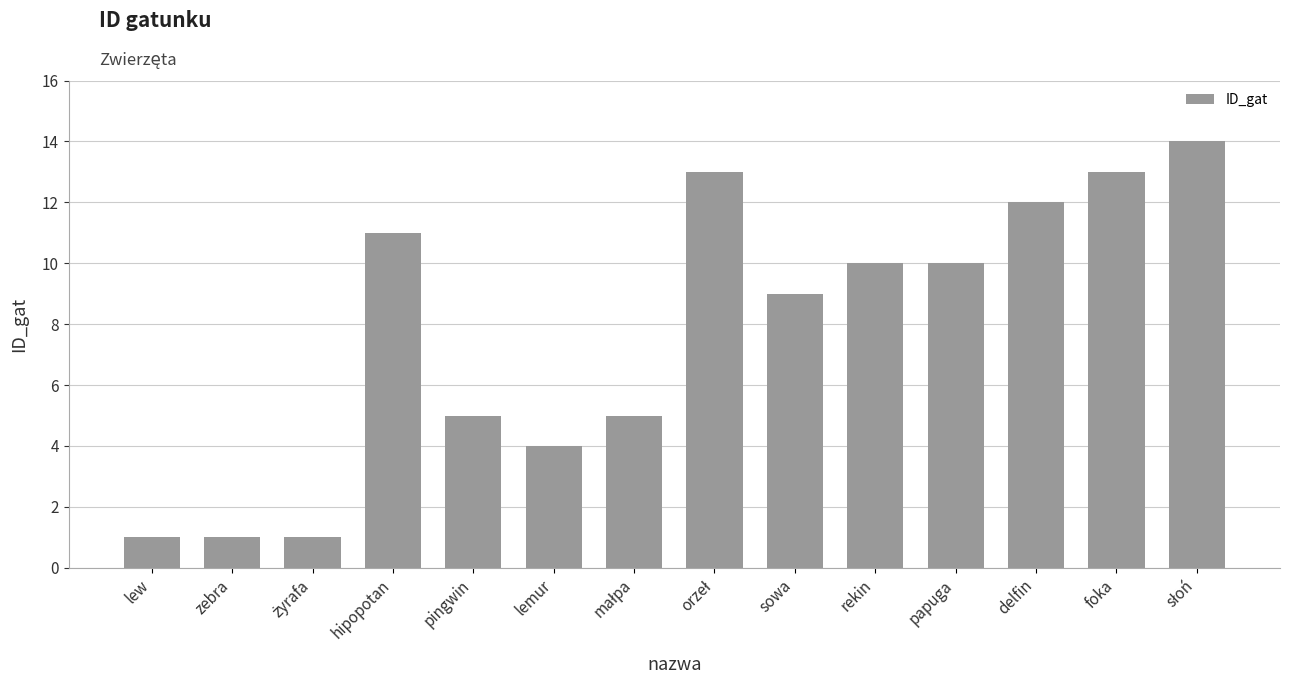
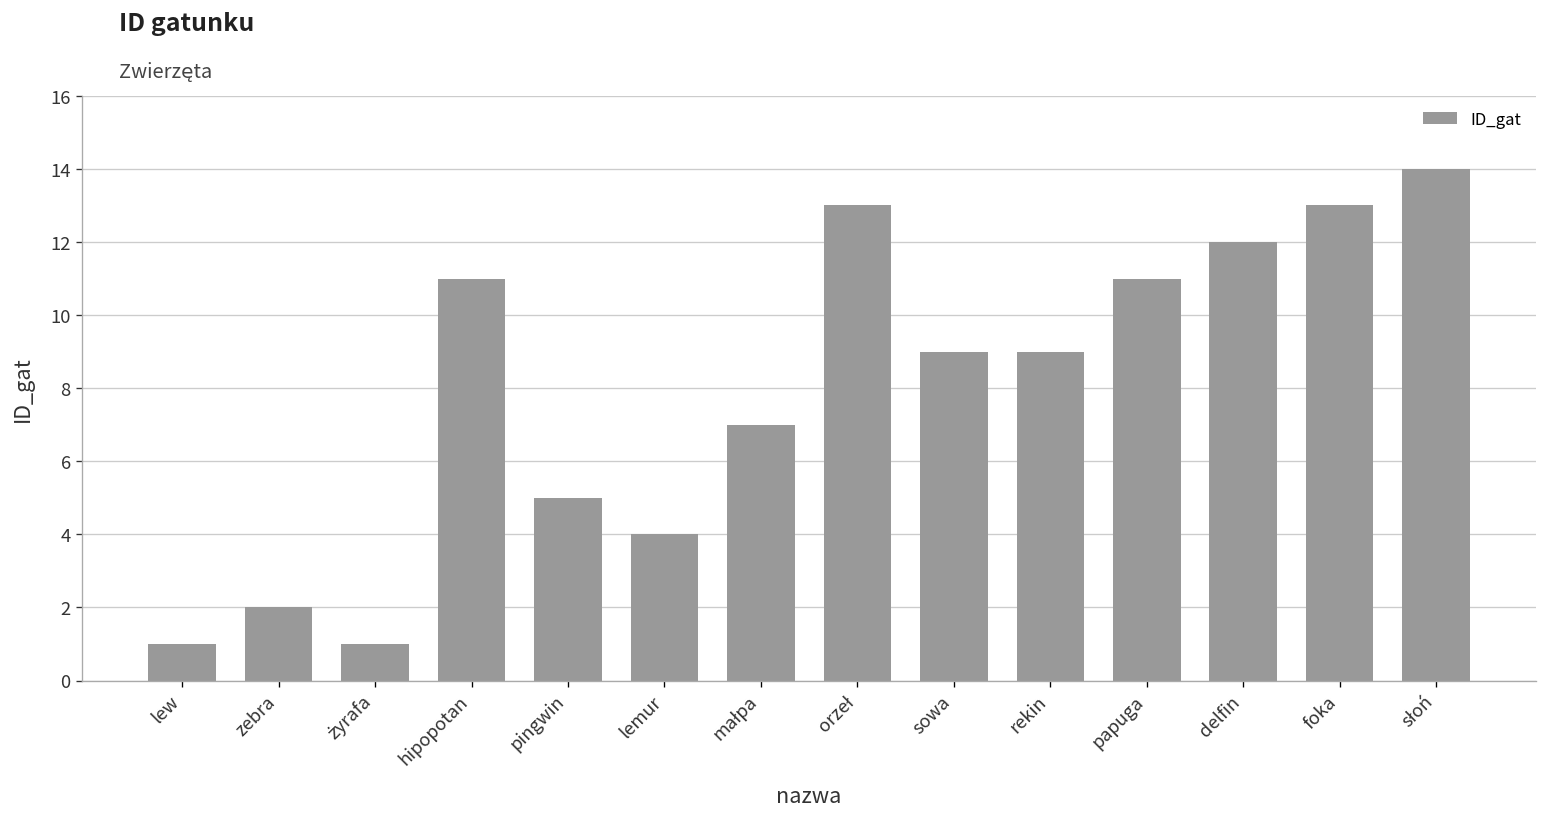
  {
    "lew": 1,
-   "zebra": 1,
+   "zebra": 2,
    "żyrafa": 1,
    "hipopotan": 11,
    "pingwin": 5,
    "lemur": 4,
-   "małpa": 5,
+   "małpa": 7,
    "orzeł": 13,
    "sowa": 9,
-   "rekin": 10,
-   "papuga": 10,
+   "rekin": 9,
+   "papuga": 11,
    "delfin": 12,
    "foka": 13,
    "słoń": 14
  }
